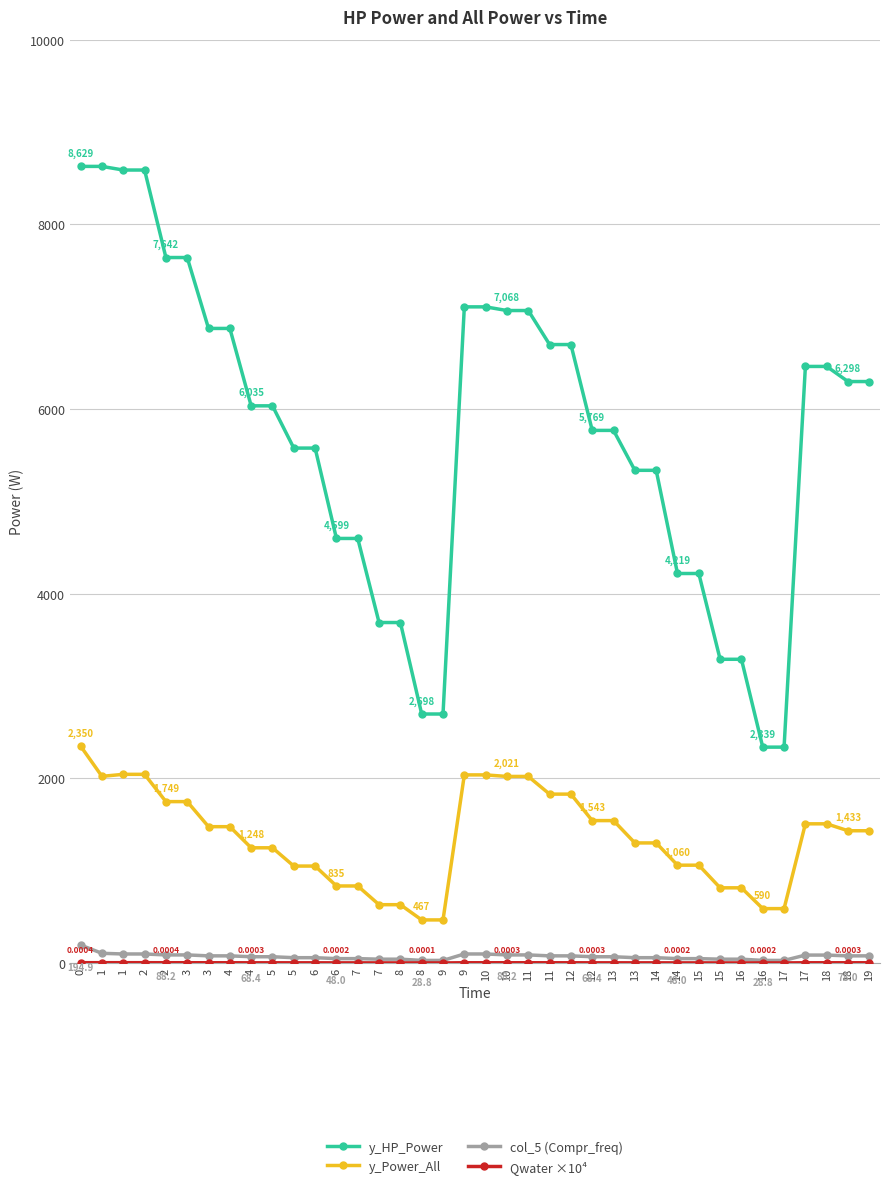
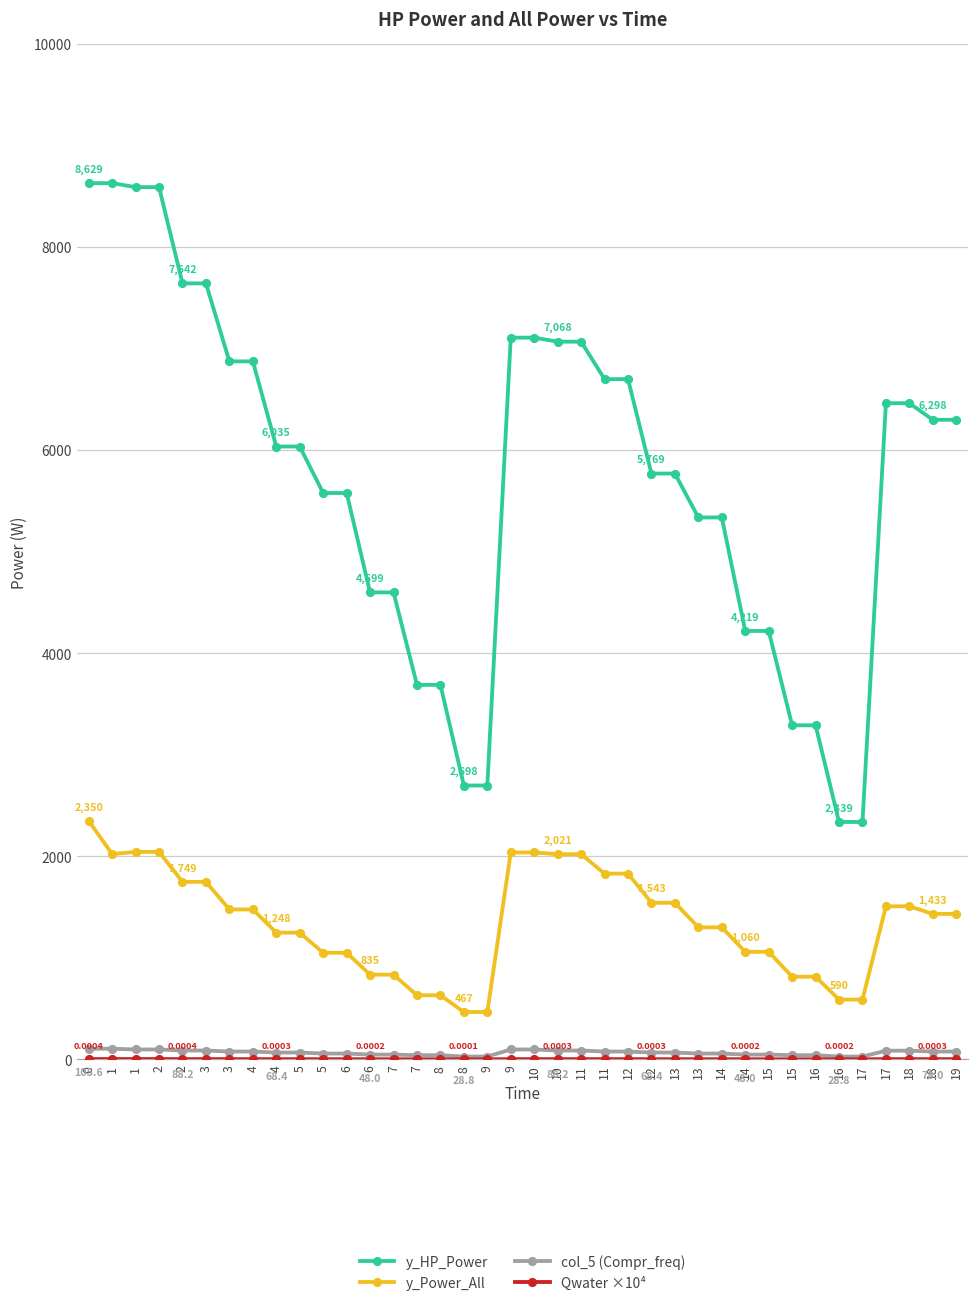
  {
    "y_HP_Power": {
      "0": "8,629"
    },
    "y_Power_All": {
      "0": "2,350"
    },
    "col_5 (Compr_freq)": {
-     "0": "194.9"
+     "0": "105.6"
    },
    "Qwater ×10⁴": {
      "19": "0"
    }
  }
